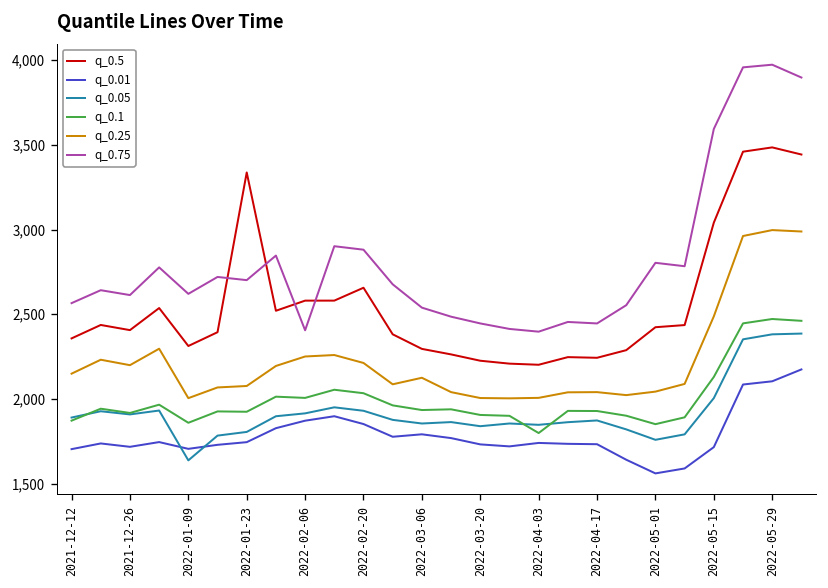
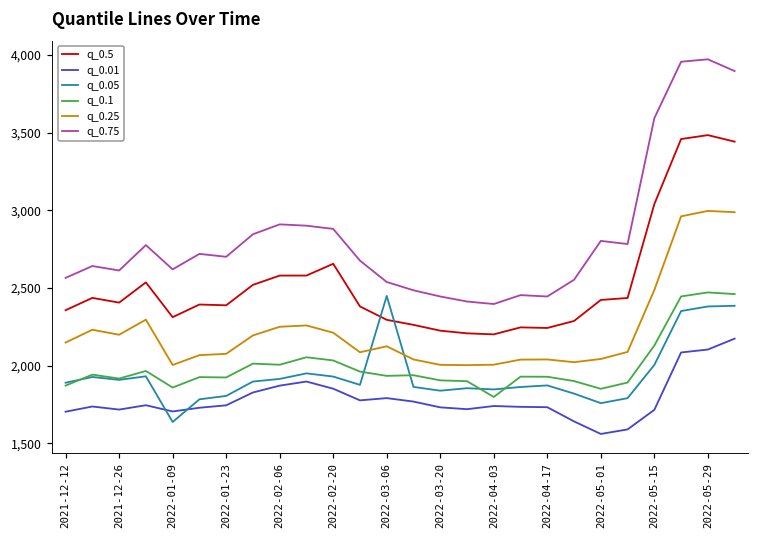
  {
    "q_0.5": {
      "2021-12-12": "2,360",
      "2021-12-26": "2,410",
      "2022-01-09": "2,310",
-     "2022-01-23": "3,340",
+     "2022-01-23": "2,390",
      "2022-02-06": "2,580",
      "2022-02-20": "2,660",
      "2022-03-06": "2,300",
      "2022-03-20": "2,230",
      "2022-04-03": "2,200",
      "2022-04-17": "2,240",
      "2022-05-01": "2,420",
      "2022-05-15": "3,040",
      "2022-05-29": "3,480"
    },
    "q_0.01": {
      "2021-12-12": "1,700",
      "2021-12-26": "1,720",
      "2022-01-09": "1,710",
      "2022-01-23": "1,740",
      "2022-02-06": "1,870",
      "2022-02-20": "1,850",
      "2022-03-06": "1,790",
      "2022-03-20": "1,730",
      "2022-04-03": "1,740",
      "2022-04-17": "1,730",
      "2022-05-01": "1,560",
      "2022-05-15": "1,720",
      "2022-05-29": "2,100"
    },
    "q_0.05": {
      "2022-01-09": "1,640",
      "2022-01-23": "1,810",
      "2022-02-06": "1,910",
      "2022-02-20": "1,930",
-     "2022-03-06": "1,850",
+     "2022-03-06": "2,450",
      "2022-03-20": "1,840",
      "2022-04-03": "1,850",
      "2022-04-17": "1,870",
      "2022-05-01": "1,760",
      "2022-05-15": "2,000",
      "2022-05-29": "2,380"
    },
    "q_0.1": {
      "2022-01-09": "1,860",
      "2022-01-23": "1,920",
      "2022-02-06": "2,010",
      "2022-02-20": "2,030",
      "2022-03-06": "1,930",
      "2022-03-20": "1,910",
      "2022-04-03": "1,800",
      "2022-04-17": "1,930",
      "2022-05-01": "1,850",
      "2022-05-15": "2,130",
      "2022-05-29": "2,470"
    },
    "q_0.25": {
      "2021-12-12": "2,150",
      "2021-12-26": "2,200",
      "2022-01-09": "2,000",
      "2022-01-23": "2,080",
      "2022-02-06": "2,250",
      "2022-02-20": "2,210",
      "2022-03-06": "2,120",
      "2022-03-20": "2,010",
      "2022-04-03": "2,010",
      "2022-04-17": "2,040",
      "2022-05-01": "2,040",
      "2022-05-15": "2,490",
      "2022-05-29": "3,000"
    },
    "q_0.75": {
      "2021-12-12": "2,570",
      "2021-12-26": "2,610",
      "2022-01-09": "2,620",
      "2022-01-23": "2,700",
-     "2022-02-06": "2,410",
+     "2022-02-06": "2,910",
      "2022-02-20": "2,880",
      "2022-03-06": "2,540",
      "2022-03-20": "2,450",
      "2022-04-03": "2,400",
      "2022-04-17": "2,450",
      "2022-05-01": "2,800",
      "2022-05-15": "3,590",
      "2022-05-29": "3,970"
    }
  }
